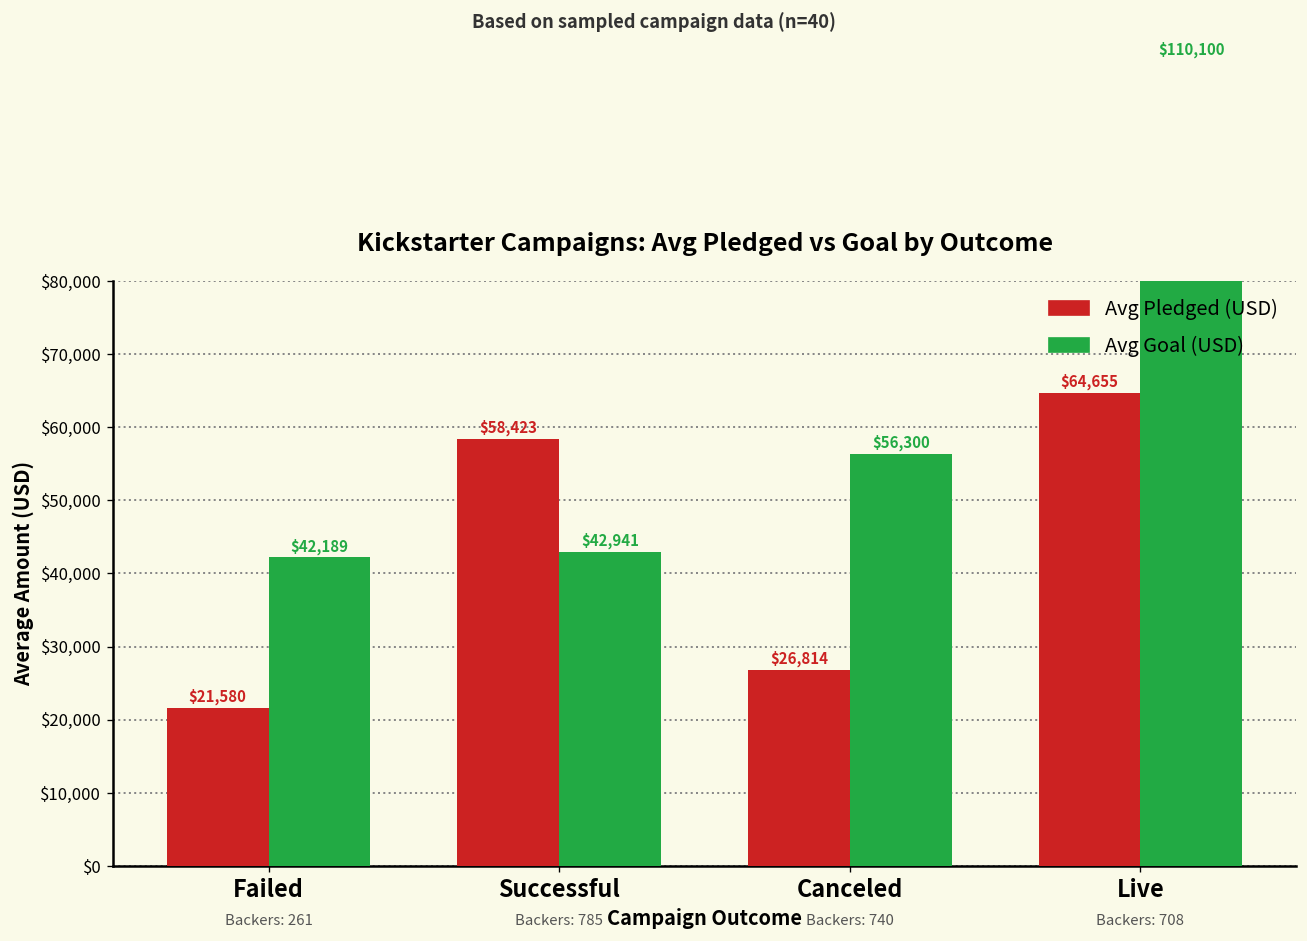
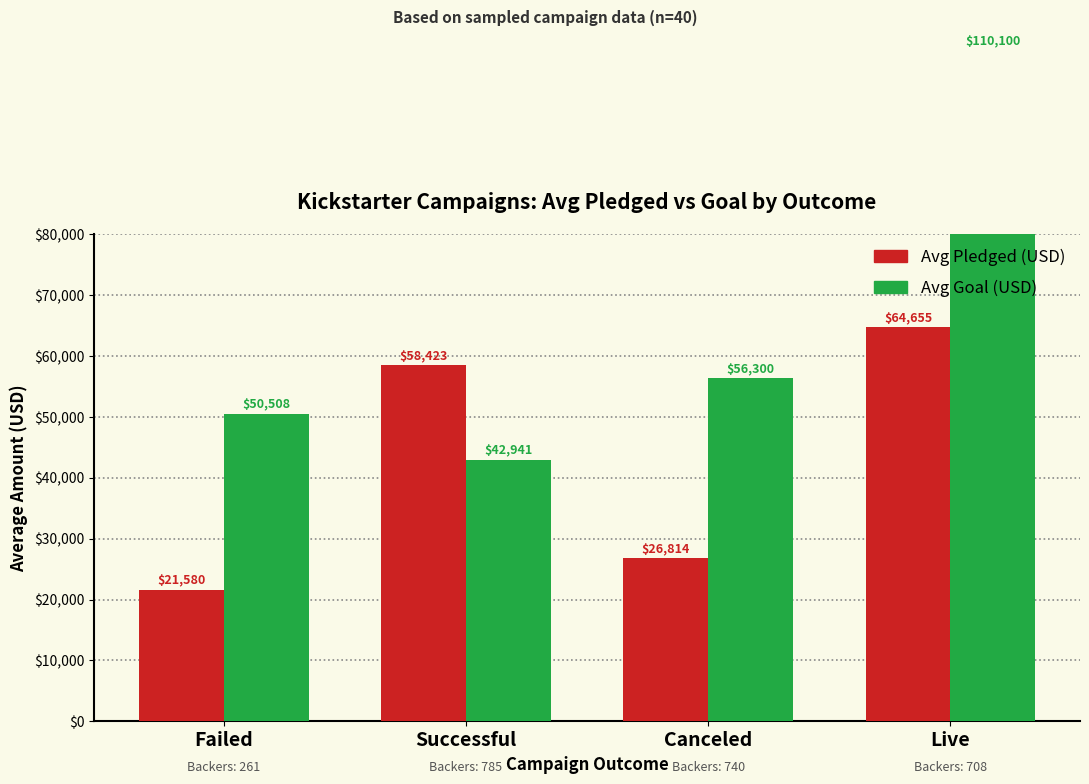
  {
    "Avg Pledged (USD)": {
      "Failed": "$21,580",
      "Successful": "$58,423",
      "Canceled": "$26,814",
      "Live": "$64,655"
    },
    "Avg Goal (USD)": {
-     "Failed": "$42,189",
+     "Failed": "$50,508",
      "Successful": "$42,941",
      "Canceled": "$56,300"
    }
  }
